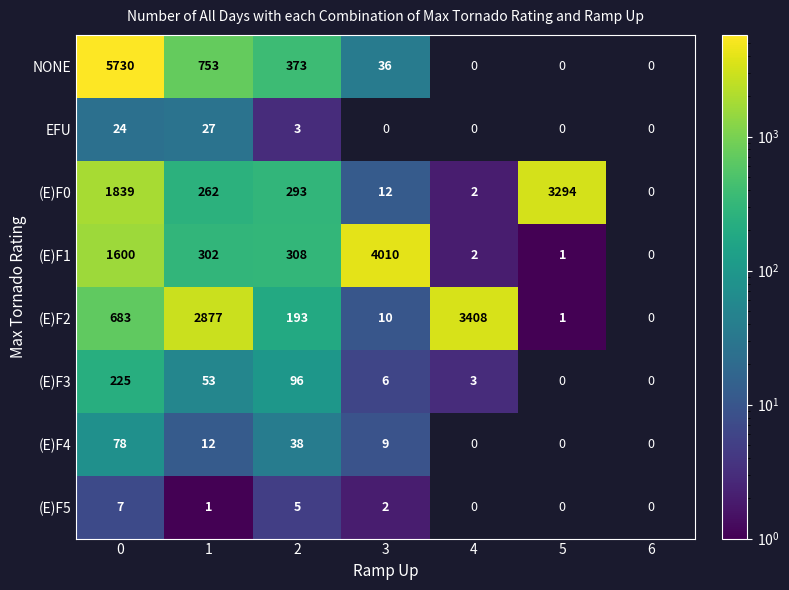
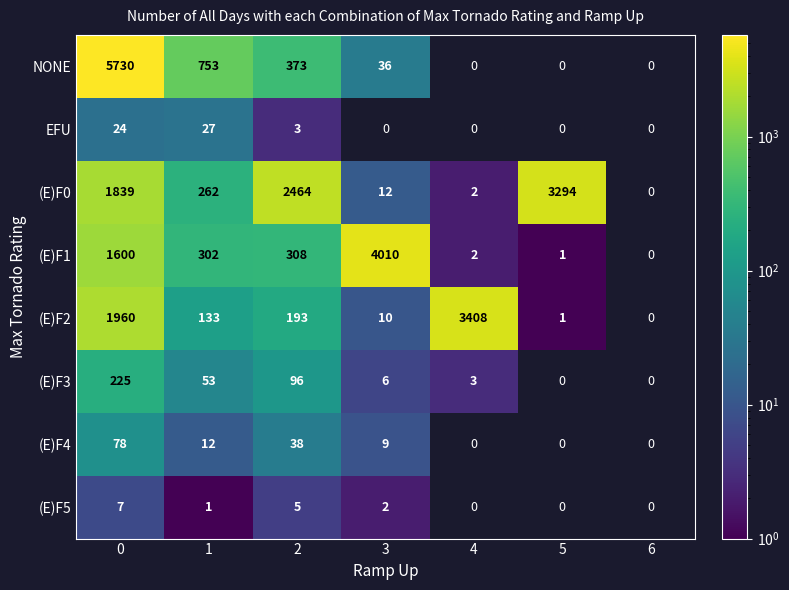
  {
    "NONE": {
      "0": 5730,
      "1": 753,
      "2": 373,
      "3": 36
    },
    "EFU": {
      "0": 24,
      "1": 27,
      "2": 3
    },
    "(E)F0": {
      "0": 1839,
      "1": 262,
-     "2": 293,
+     "2": 2464,
      "3": 12,
      "4": 2,
      "5": 3294
    },
    "(E)F1": {
      "0": 1600,
      "1": 302,
      "2": 308,
      "3": 4010,
      "4": 2,
      "5": 1
    },
    "(E)F2": {
-     "0": 683,
-     "1": 2877,
+     "0": 1960,
+     "1": 133,
      "2": 193,
      "3": 10,
      "4": 3408,
      "5": 1
    },
    "(E)F3": {
      "0": 225,
      "1": 53,
      "2": 96,
      "3": 6,
      "4": 3
    },
    "(E)F4": {
      "0": 78,
      "1": 12,
      "2": 38,
      "3": 9
    },
    "(E)F5": {
      "0": 7,
      "1": 1,
      "2": 5,
      "3": 2
    }
  }
